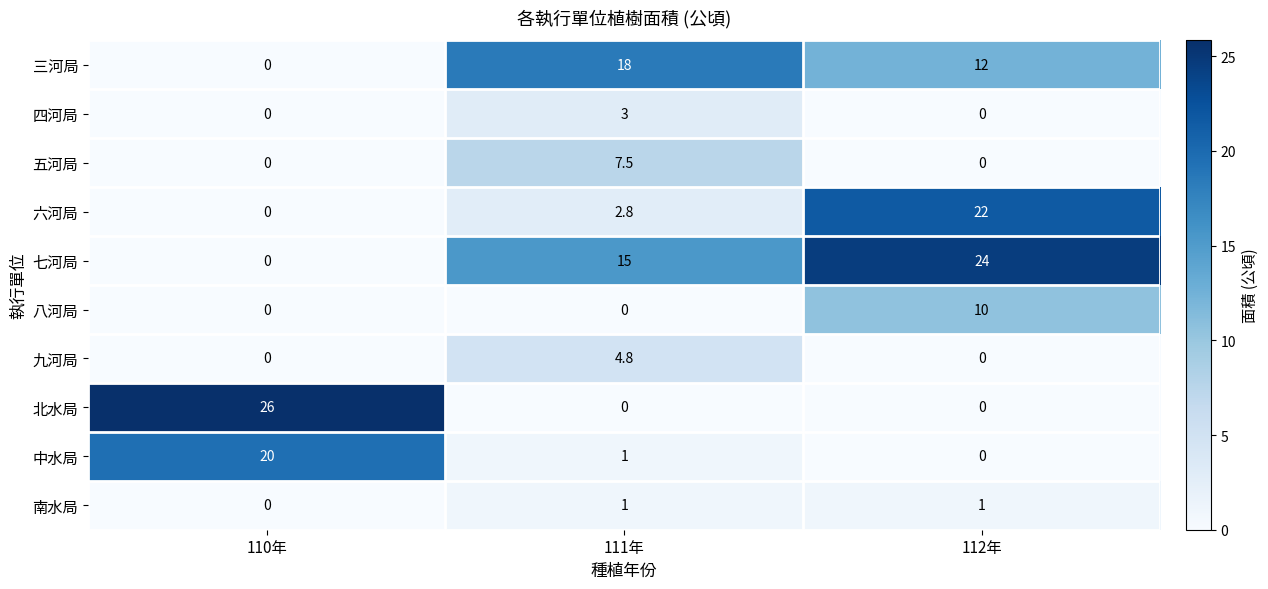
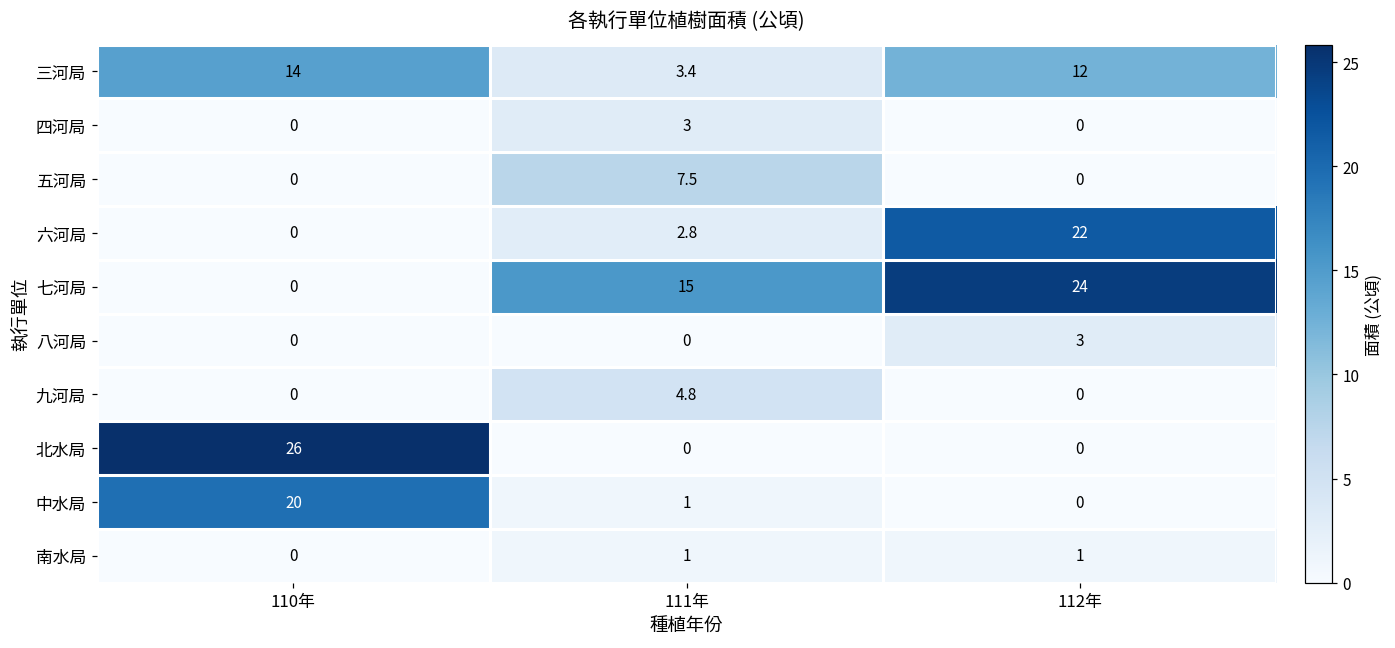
  {
    "三河局": {
-     "110年": 0,
-     "111年": 18,
+     "110年": 14,
+     "111年": 3.4,
      "112年": 12
    },
    "四河局": {
      "110年": 0,
      "111年": 3,
      "112年": 0
    },
    "五河局": {
      "110年": 0,
      "111年": 7.5,
      "112年": 0
    },
    "六河局": {
      "110年": 0,
      "111年": 2.8,
      "112年": 22
    },
    "七河局": {
      "110年": 0,
      "111年": 15,
      "112年": 24
    },
    "八河局": {
      "110年": 0,
      "111年": 0,
-     "112年": 10
+     "112年": 3
    },
    "九河局": {
      "110年": 0,
      "111年": 4.8,
      "112年": 0
    },
    "北水局": {
      "110年": 26,
      "111年": 0,
      "112年": 0
    },
    "中水局": {
      "110年": 20,
      "111年": 1,
      "112年": 0
    },
    "南水局": {
      "110年": 0,
      "111年": 1,
      "112年": 1
    }
  }
